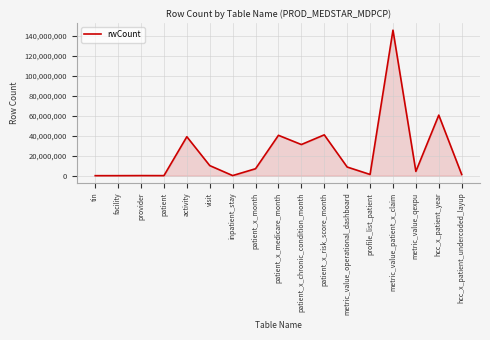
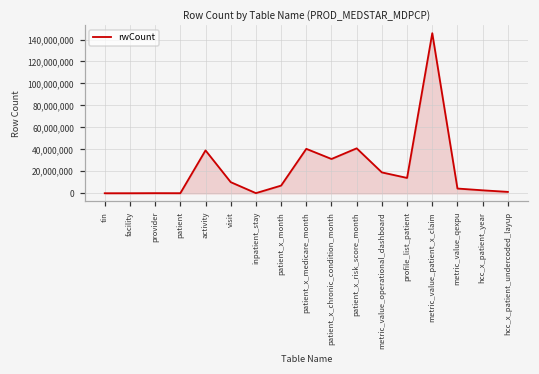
  {
    "tin": "0",
    "facility": "0",
    "provider": "0",
    "patient": "0",
    "activity": "40,000,000",
    "visit": "10,000,000",
    "inpatient_stay": "0",
    "patient_x_month": "10,000,000",
    "patient_x_medicare_month": "40,000,000",
    "patient_x_chronic_condition_month": "30,000,000",
    "patient_x_risk_score_month": "40,000,000",
-   "metric_value_operational_dashboard": "10,000,000",
-   "profile_list_patient": "0",
+   "metric_value_operational_dashboard": "20,000,000",
+   "profile_list_patient": "10,000,000",
    "metric_value_patient_x_claim": "150,000,000",
    "metric_value_qexpu": "0",
-   "hcc_x_patient_year": "60,000,000",
+   "hcc_x_patient_year": "0",
    "hcc_x_patient_undercoded_layup": "0"
  }
